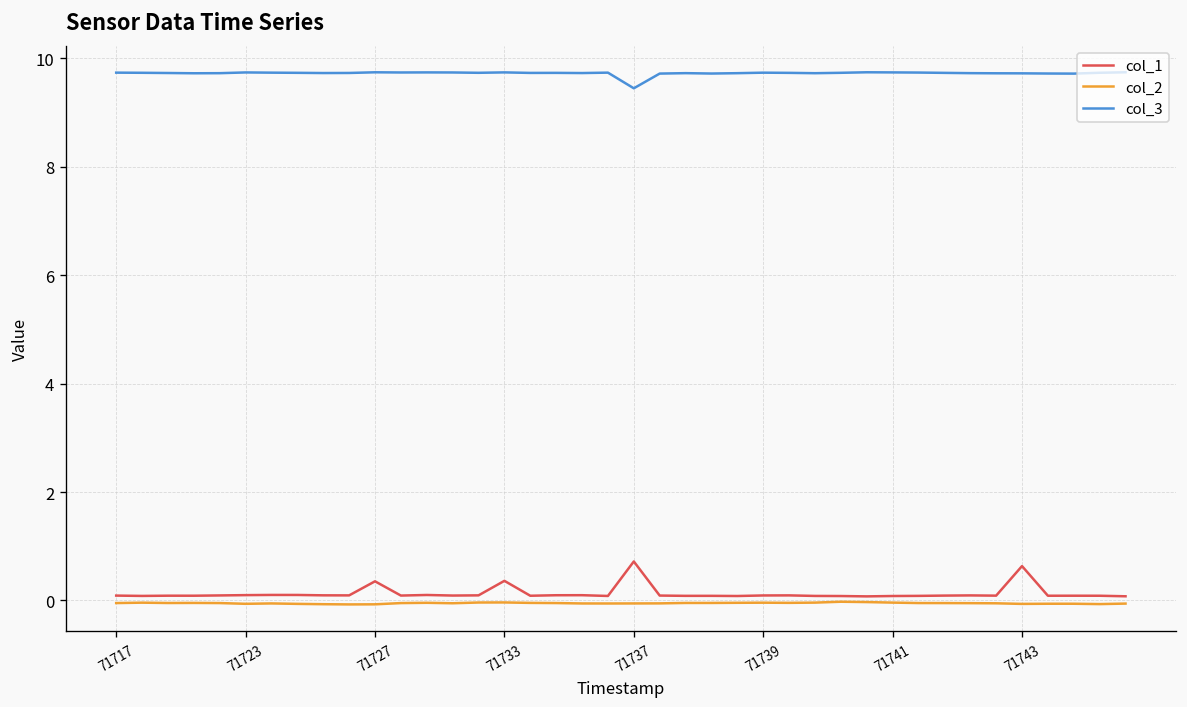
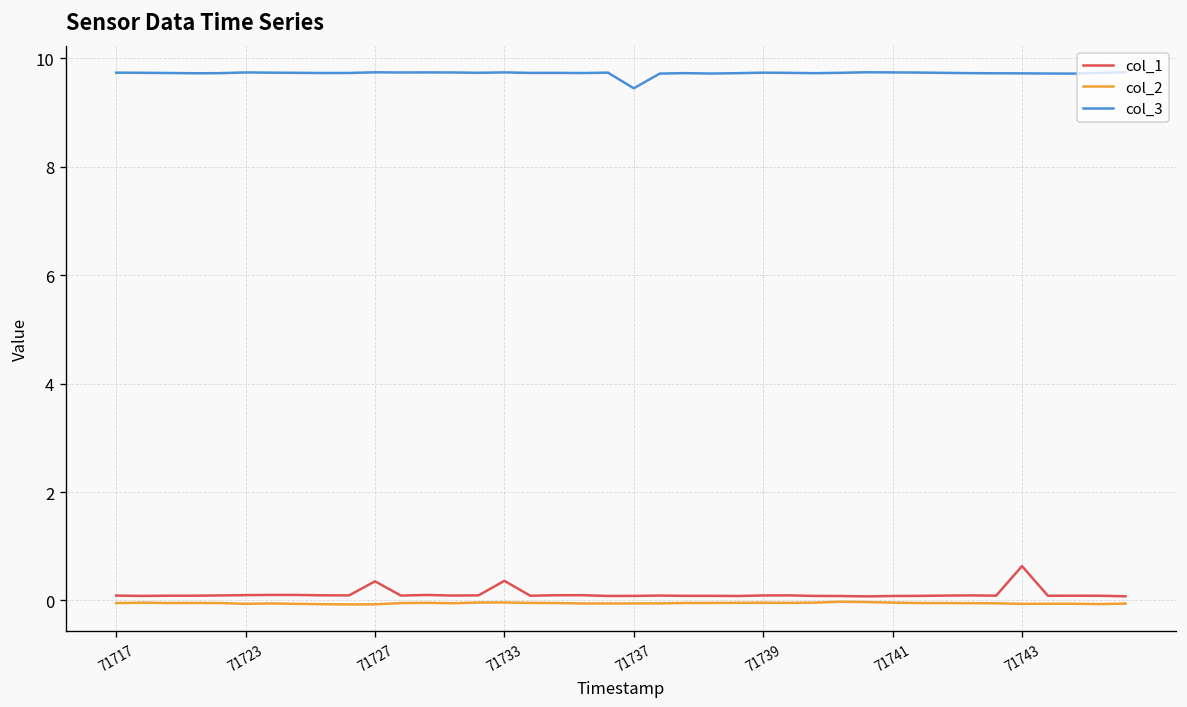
  {
    "col_1": {
      "71717": 0.1,
      "71723": 0.1,
      "71727": 0.4,
      "71733": 0.4,
-     "71737": 0.7,
+     "71737": 0.1,
      "71739": 0.1,
      "71741": 0.1,
      "71743": 0.6
    },
    "col_2": {
      "71717": 0.0,
      "71723": -0.1,
      "71727": -0.1,
      "71733": 0.0,
      "71737": -0.1,
      "71739": 0.0,
      "71741": 0.0,
      "71743": -0.1
    },
    "col_3": {
      "71717": 9.7,
      "71723": 9.7,
      "71727": 9.7,
      "71733": 9.7,
      "71737": 9.4,
      "71739": 9.7,
      "71741": 9.7,
      "71743": 9.7
    }
  }
